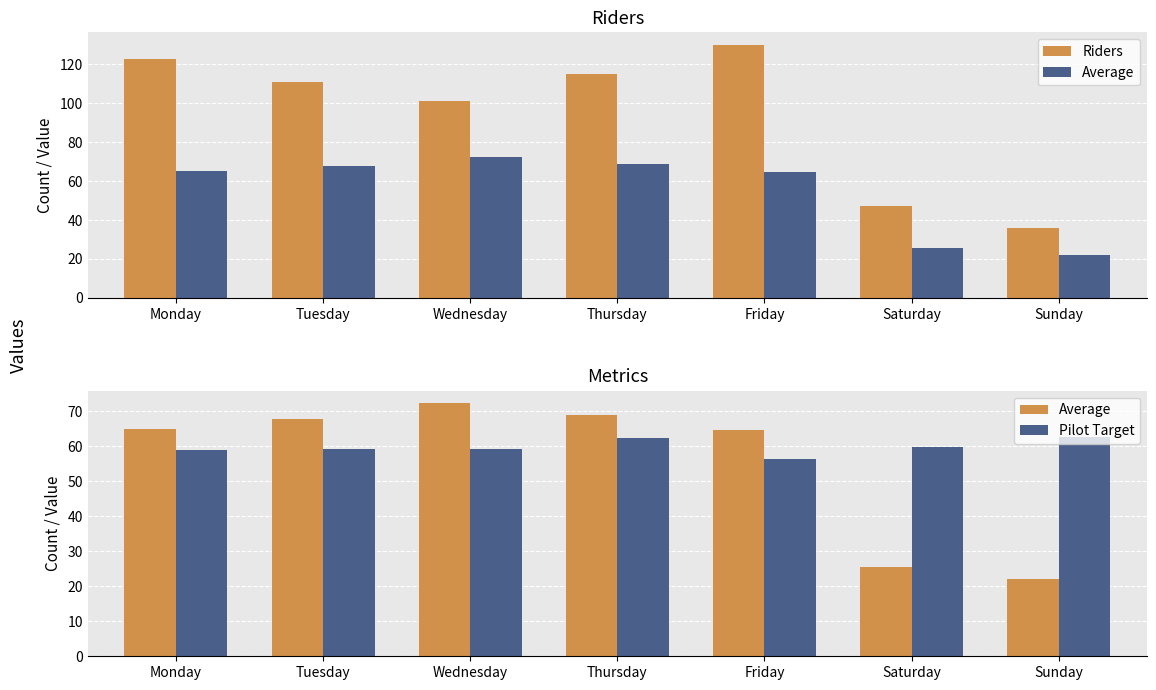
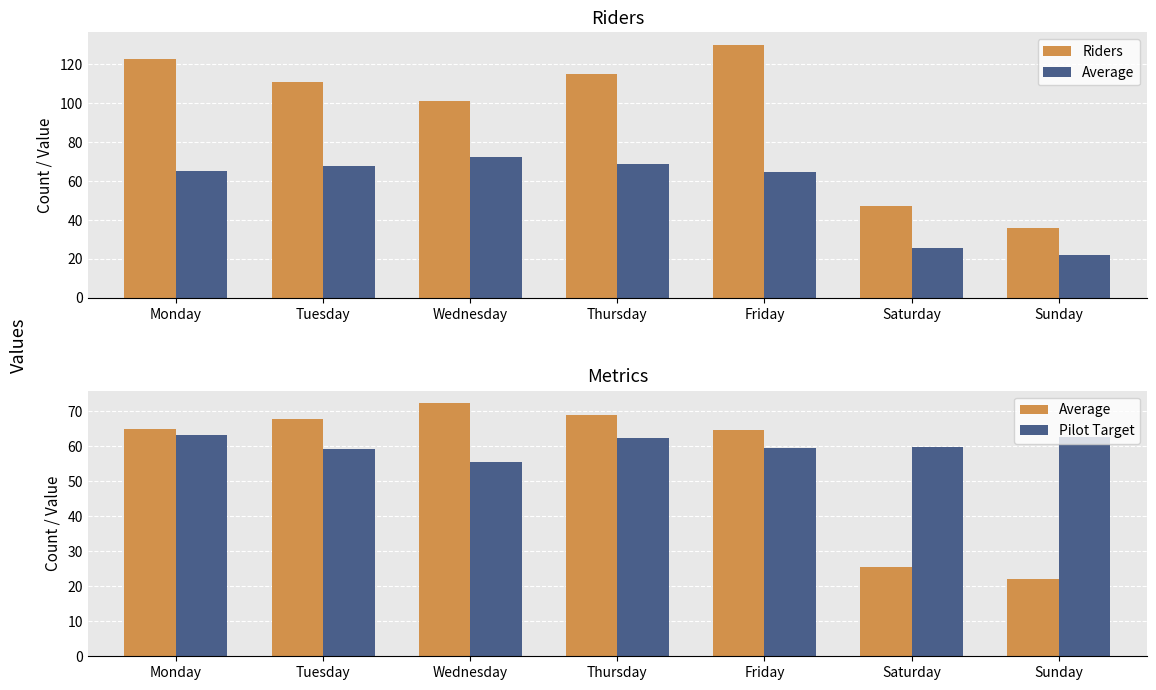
  {
    "Riders": {
      "Riders": {
        "Monday": 123,
        "Tuesday": 111,
        "Wednesday": 101,
        "Thursday": 115,
        "Friday": 130,
        "Saturday": 47,
        "Sunday": 36
      }
    },
    "Metrics": {
      "Average": {
        "Monday": 65,
        "Tuesday": 68,
        "Wednesday": 72,
        "Thursday": 69,
        "Friday": 64,
        "Saturday": 26,
        "Sunday": 22
      },
      "Pilot Target": {
-       "Monday": 59,
+       "Monday": 63,
        "Tuesday": 59,
-       "Wednesday": 59,
+       "Wednesday": 55,
        "Thursday": 62,
-       "Friday": 56,
+       "Friday": 60,
        "Saturday": 60
      }
    }
  }
